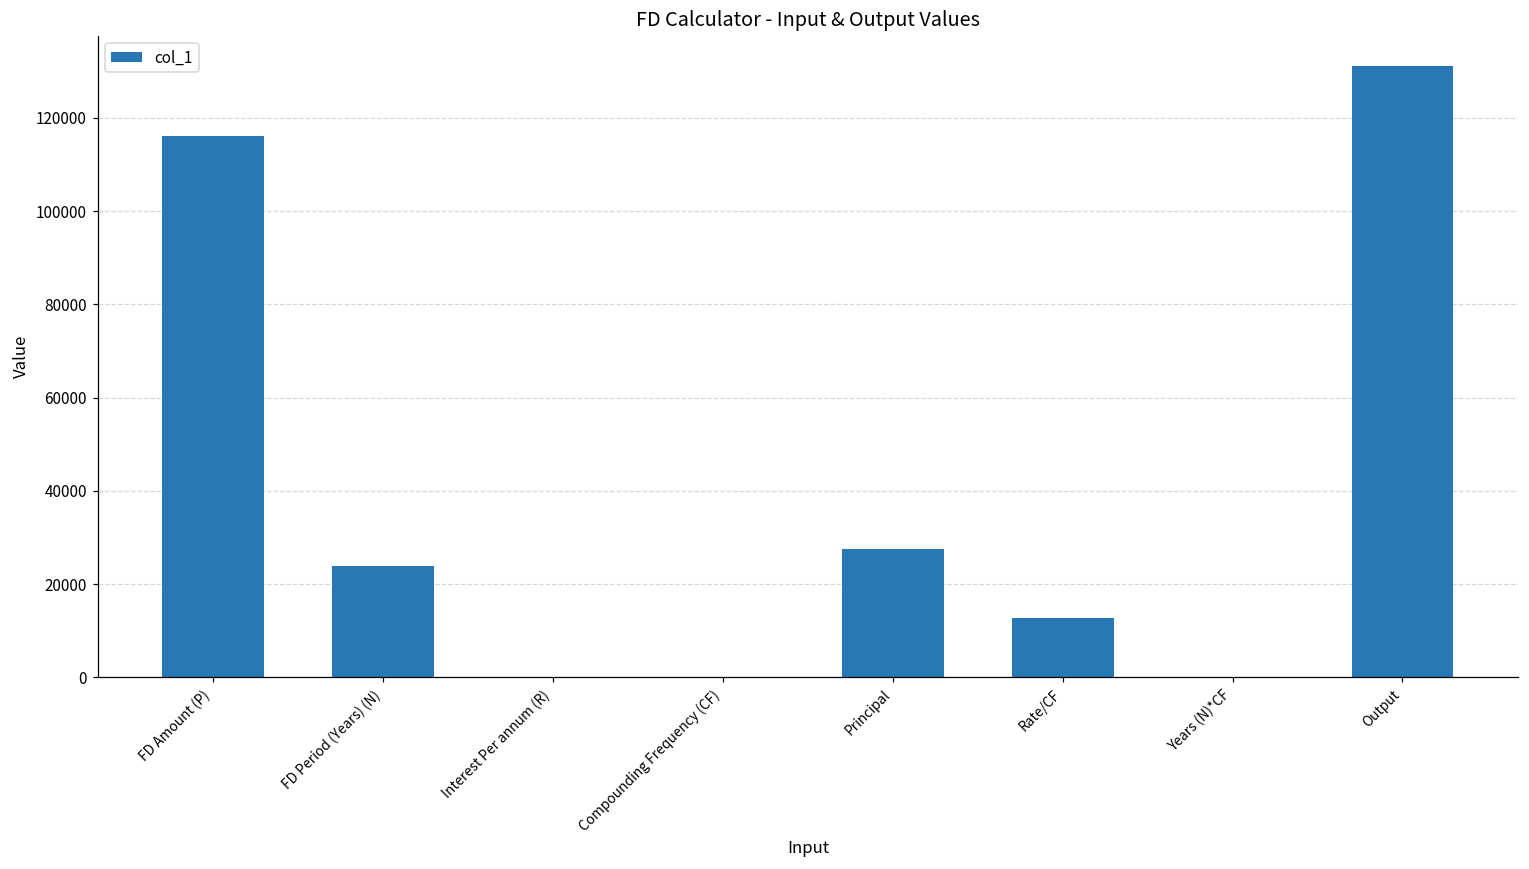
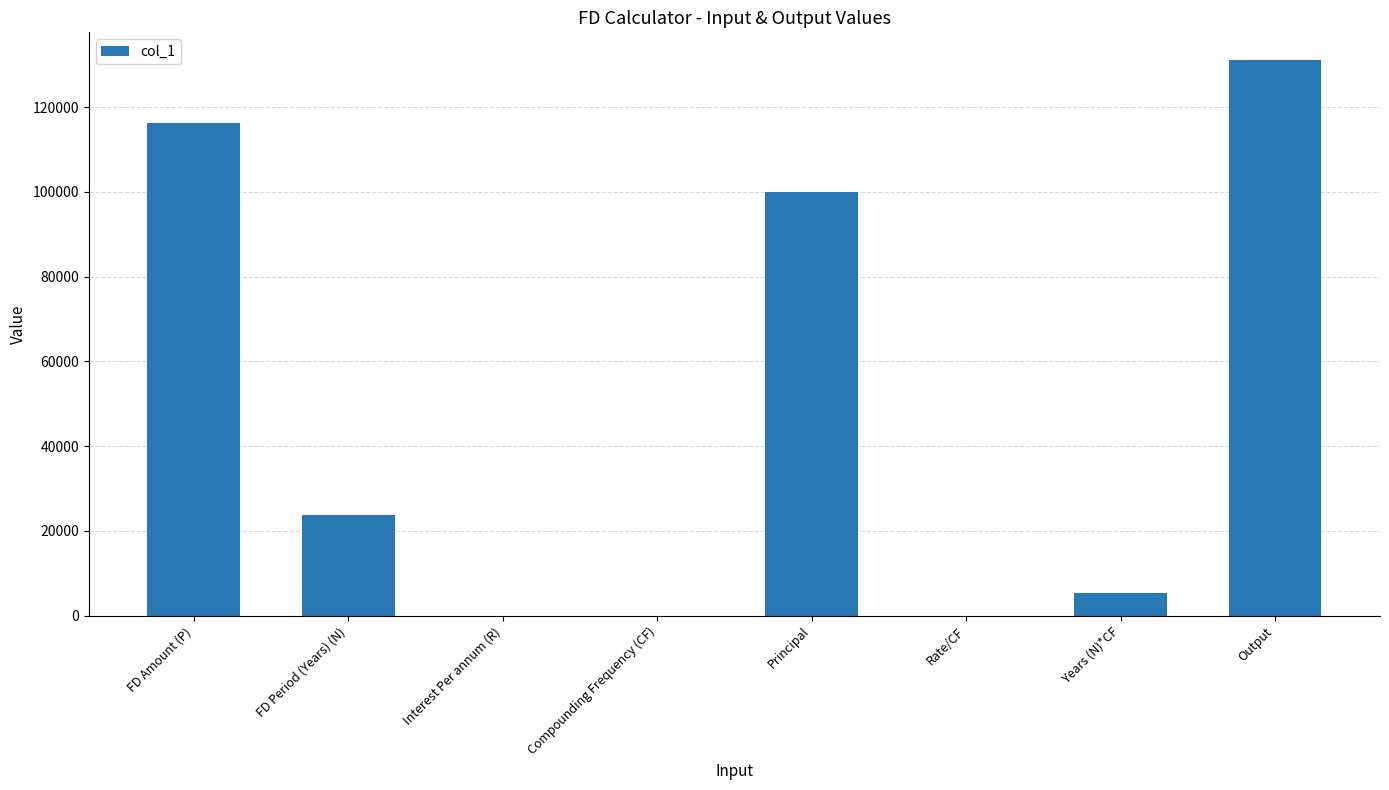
  {
    "FD Amount (P)": 116000,
    "FD Period (Years) (N)": 24000,
-   "Principal": 28000,
-   "Rate/CF": 13000,
-   "Years (N)*CF": 0,
+   "Principal": 100000,
+   "Rate/CF": 0,
+   "Years (N)*CF": 5000,
    "Output": 131000
  }
